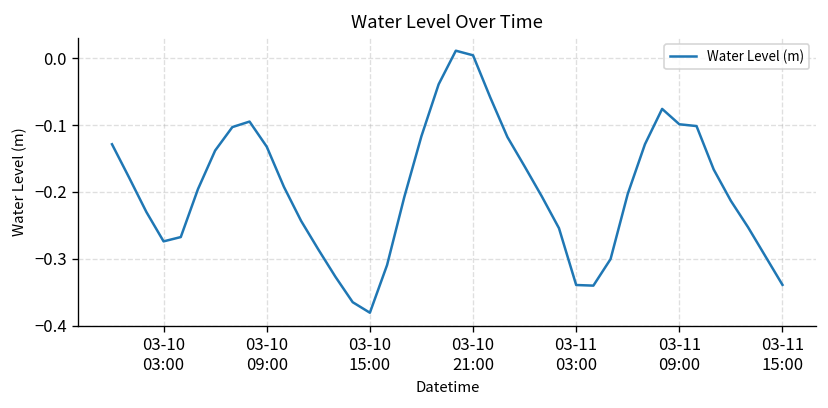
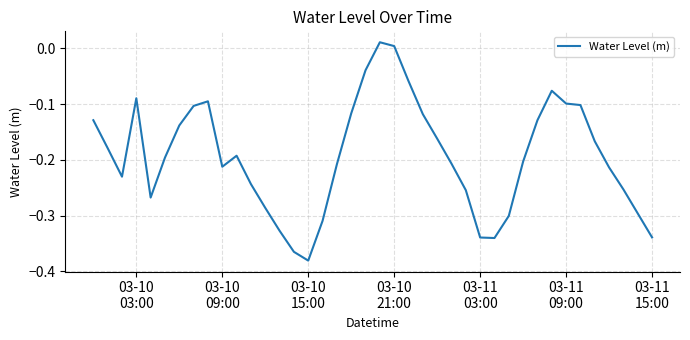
  {
-   "03-10 03:00": -0.27,
-   "03-10 09:00": -0.13,
+   "03-10 03:00": -0.09,
+   "03-10 09:00": -0.21,
    "03-10 15:00": -0.38,
    "03-10 21:00": 0.00,
    "03-11 03:00": -0.34,
    "03-11 09:00": -0.10,
    "03-11 15:00": -0.34
  }
